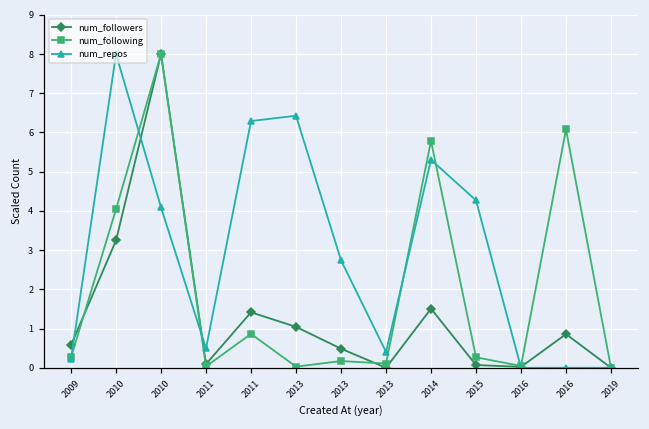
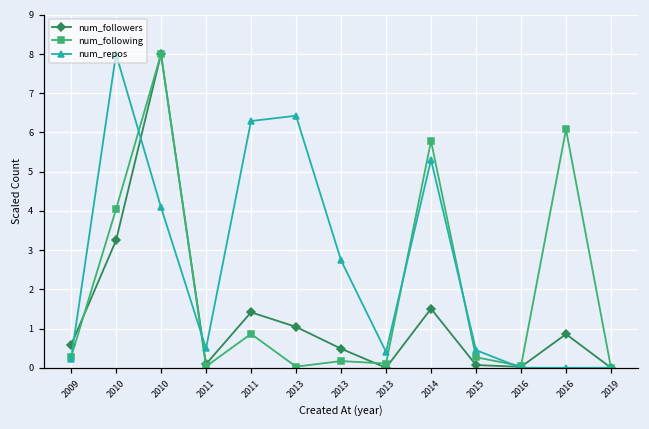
  {
    "num_repos": {
      "2014": 5.3,
-     "2015": 4.3
+     "2015": 0.4
    }
  }
